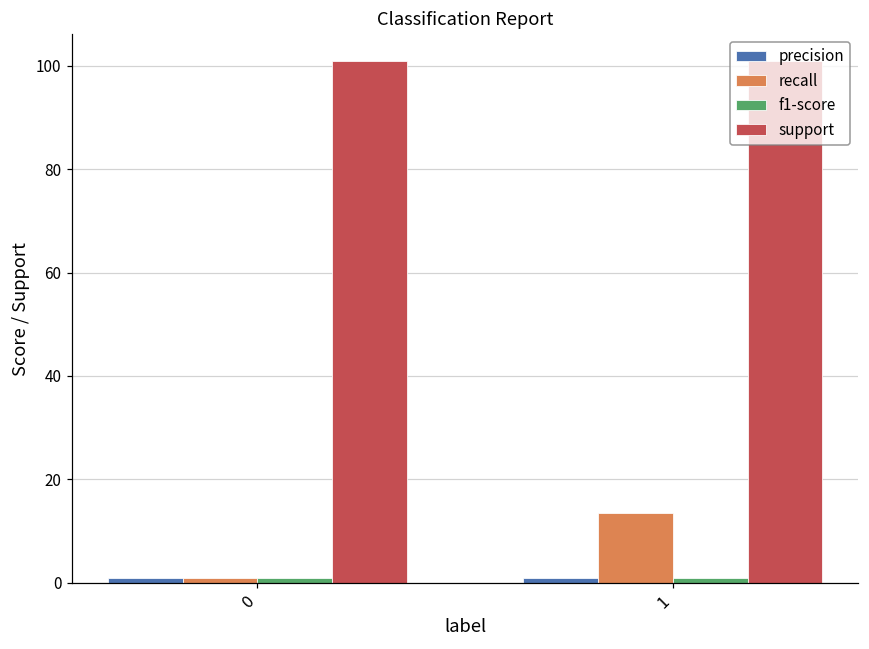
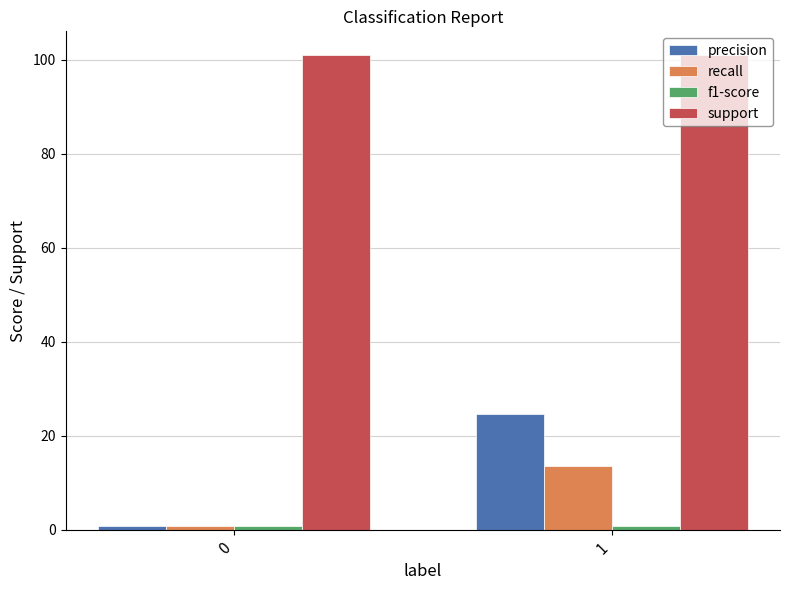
  {
    "precision": {
      "0": 1,
-     "1": 1
+     "1": 25
    },
    "f1-score": {
      "0": 1,
      "1": 1
    }
  }
